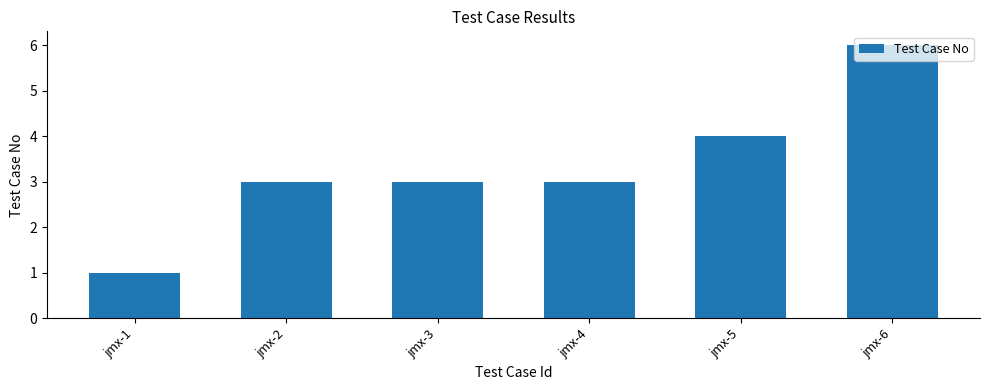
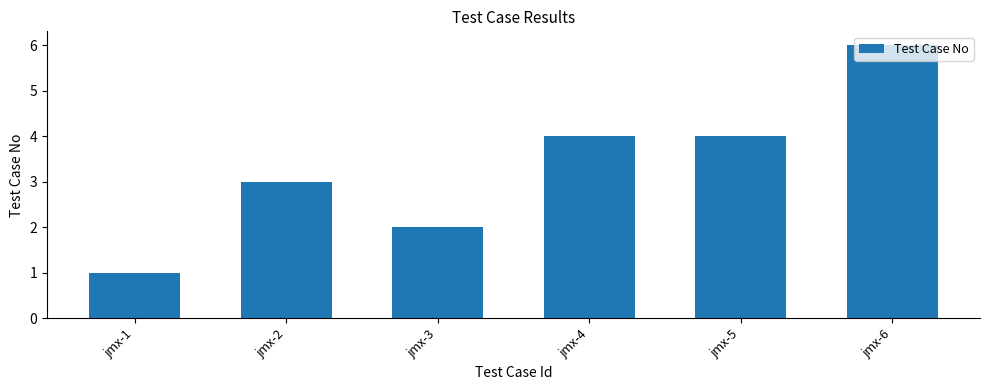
  {
    "jmx-1": 1,
    "jmx-2": 3,
-   "jmx-3": 3,
-   "jmx-4": 3,
+   "jmx-3": 2,
+   "jmx-4": 4,
    "jmx-5": 4
  }
